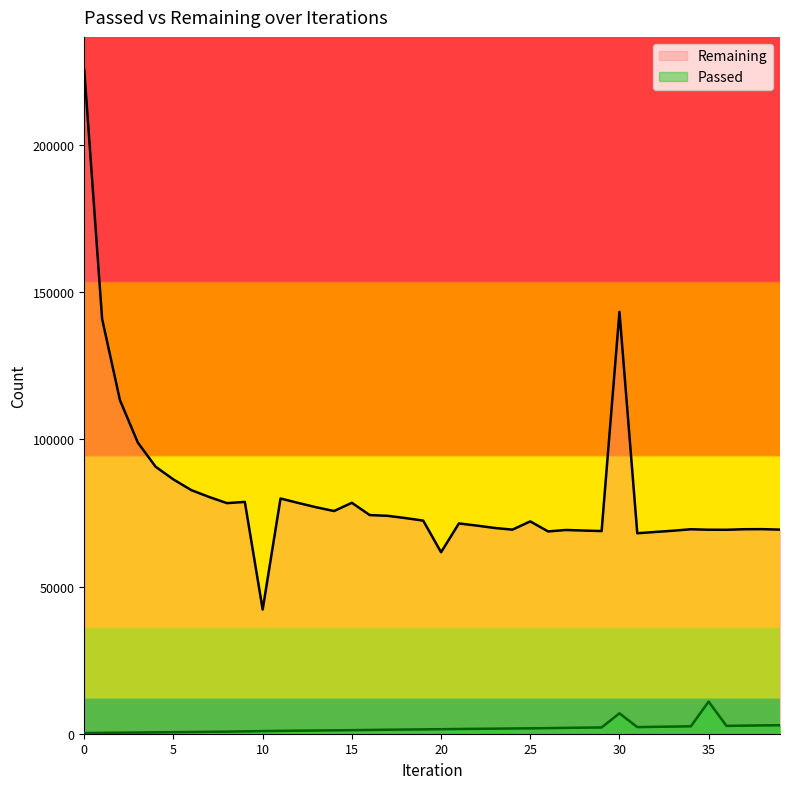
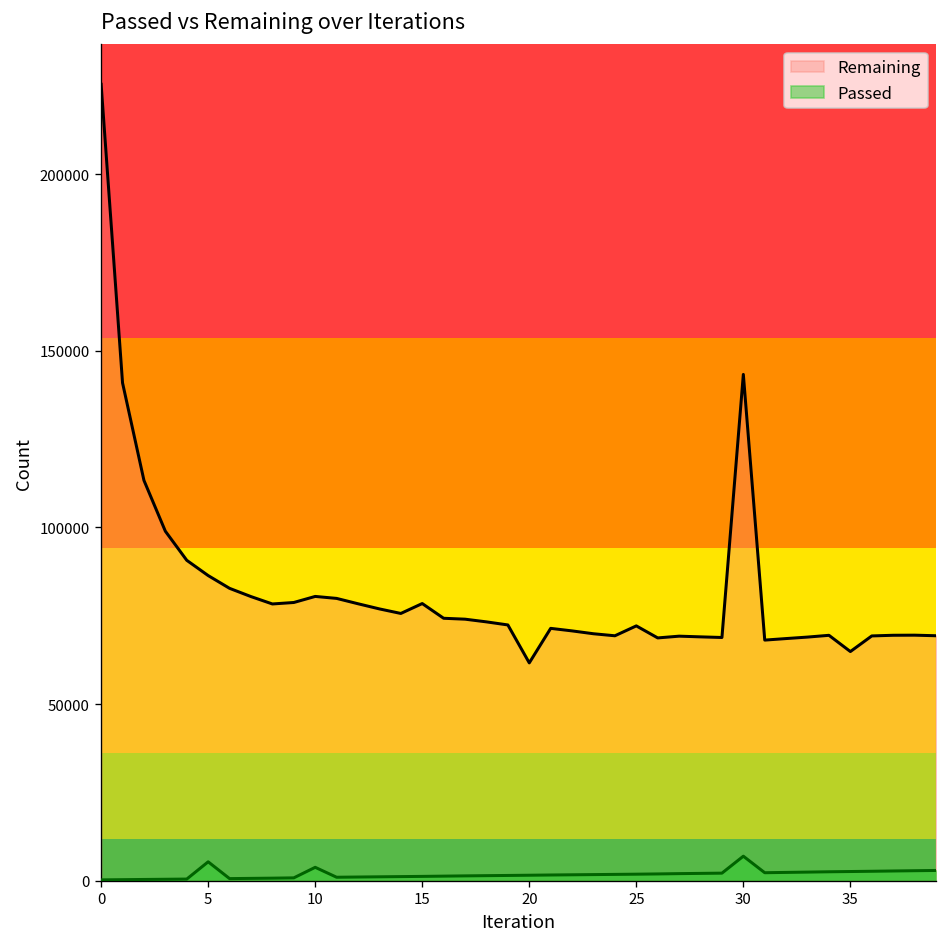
  {
    "Remaining": {
      "0": 225000,
      "5": 86000,
-     "10": 42000,
+     "10": 80000,
      "15": 78000,
      "20": 62000,
      "25": 72000,
      "30": 143000,
-     "35": 69000
+     "35": 65000
    },
    "Passed": {
      "0": 0,
-     "5": 1000,
-     "10": 1000,
+     "5": 5000,
+     "10": 4000,
      "15": 1000,
      "20": 2000,
      "25": 2000,
      "30": 7000,
-     "35": 11000
+     "35": 3000
    }
  }
